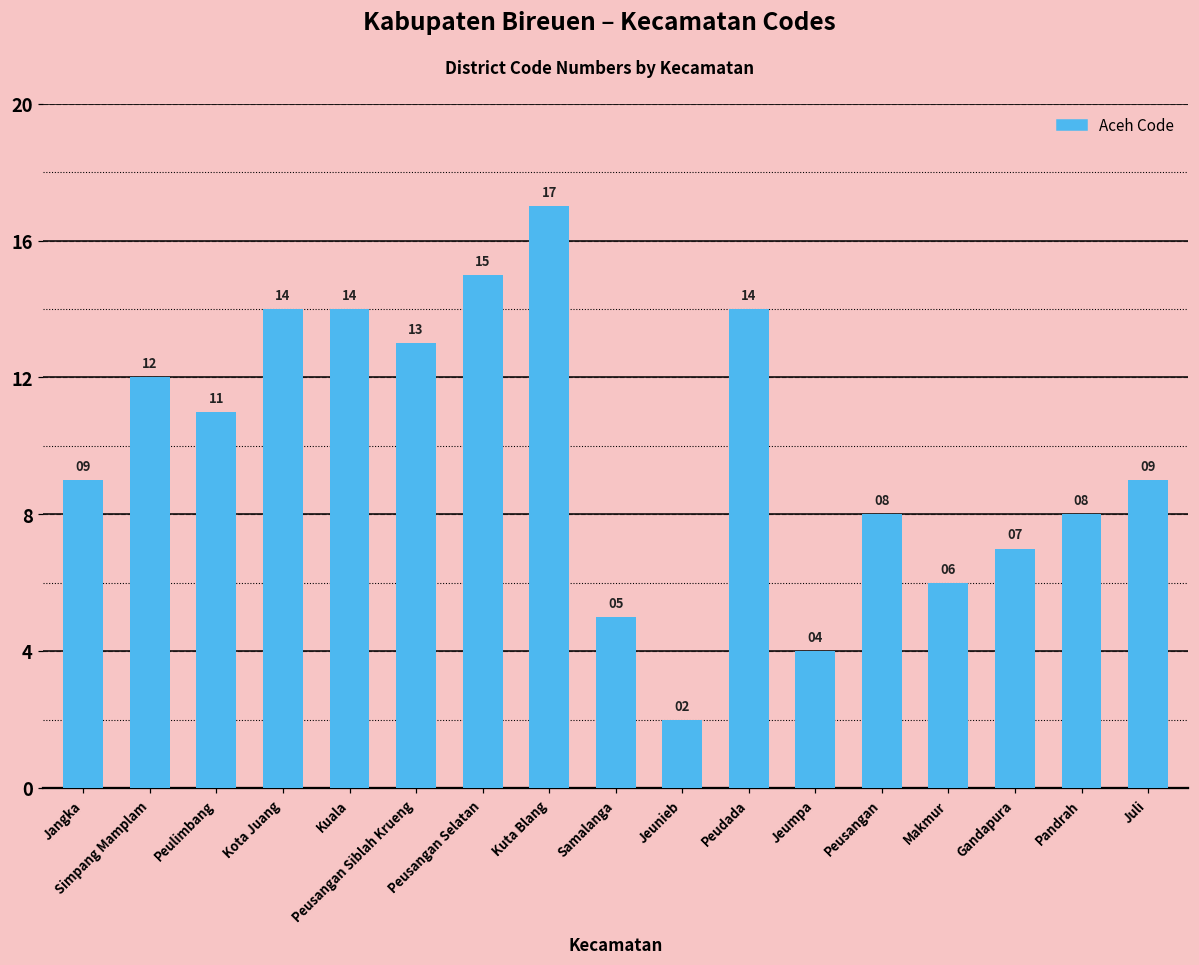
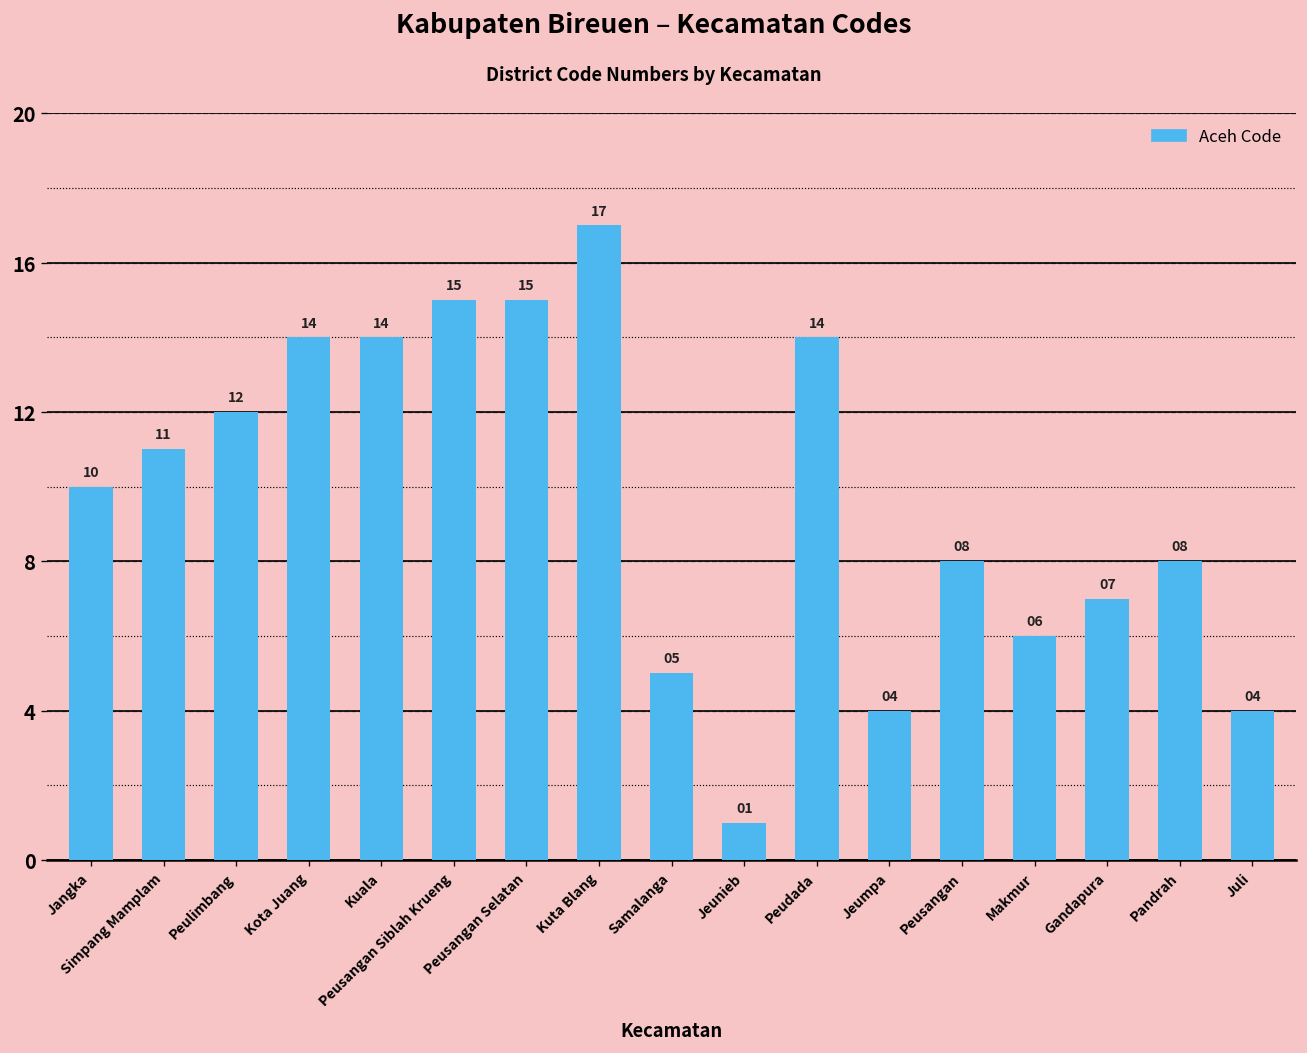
  {
-   "Jangka": "09",
-   "Simpang Mamplam": "12",
-   "Peulimbang": "11",
+   "Jangka": "10",
+   "Simpang Mamplam": "11",
+   "Peulimbang": "12",
    "Kota Juang": "14",
    "Kuala": "14",
-   "Peusangan Siblah Krueng": "13",
+   "Peusangan Siblah Krueng": "15",
    "Peusangan Selatan": "15",
    "Kuta Blang": "17",
    "Samalanga": "05",
-   "Jeunieb": "02",
+   "Jeunieb": "01",
    "Peudada": "14",
    "Jeumpa": "04",
    "Peusangan": "08",
    "Makmur": "06",
    "Gandapura": "07",
    "Pandrah": "08",
-   "Juli": "09"
+   "Juli": "04"
  }
